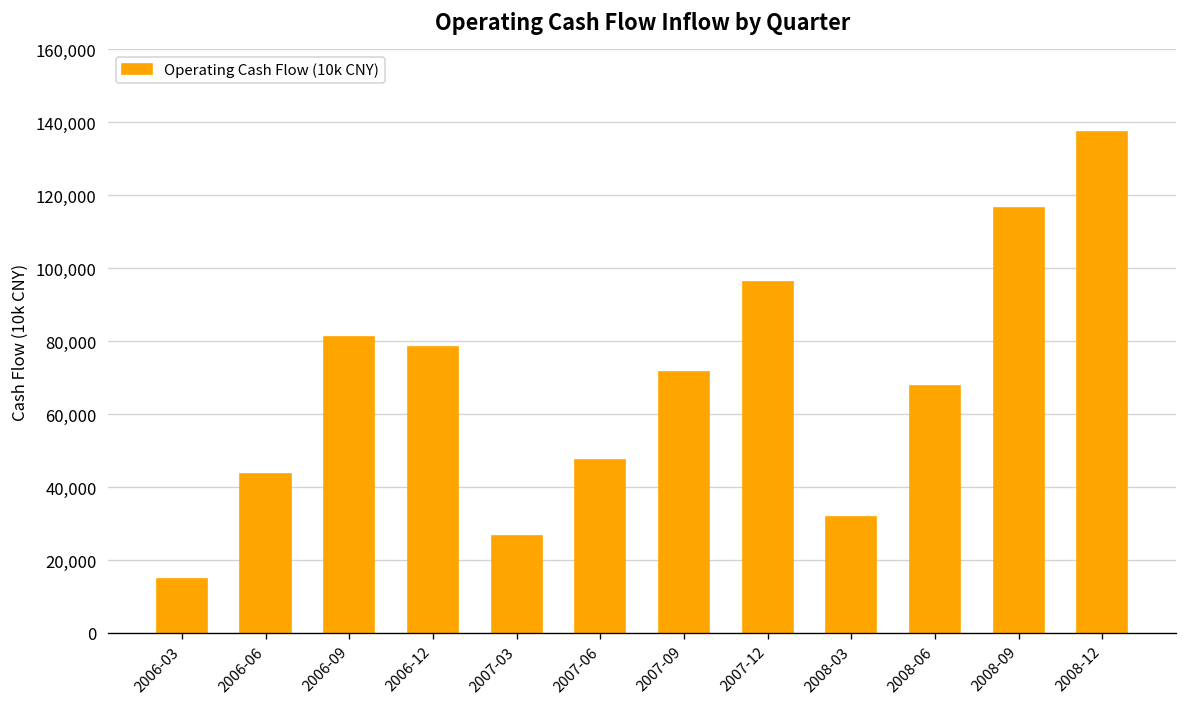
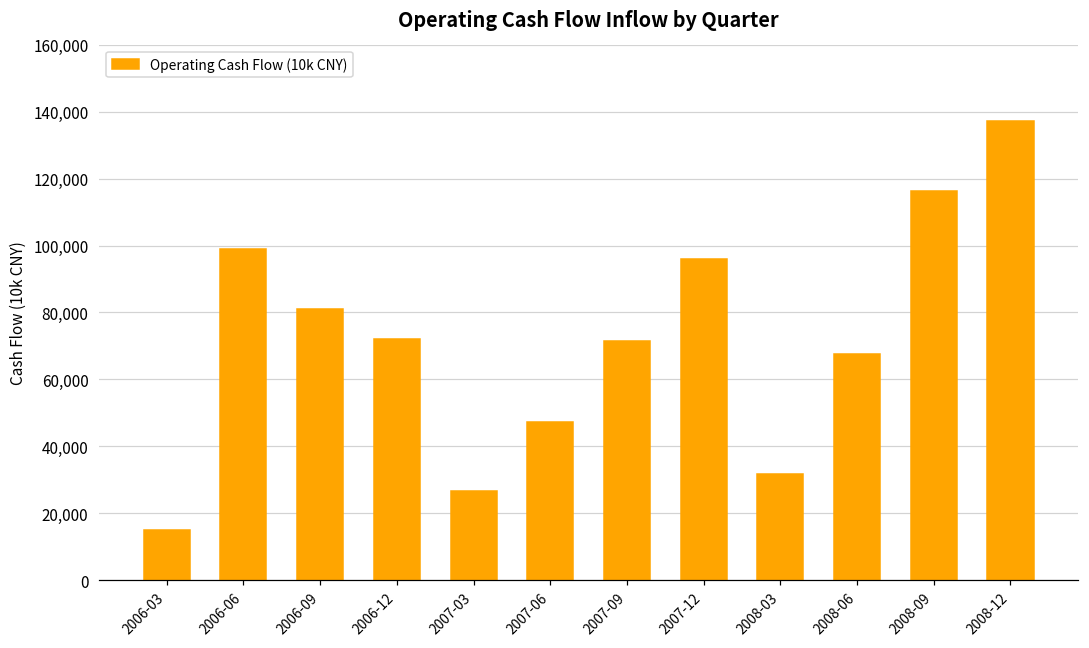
  {
    "2006-03": "15,000",
-   "2006-06": "43,000",
+   "2006-06": "99,000",
    "2006-09": "81,000",
-   "2006-12": "78,000",
+   "2006-12": "72,000",
    "2007-03": "27,000",
    "2007-06": "47,000",
    "2007-09": "71,000",
    "2007-12": "96,000",
    "2008-03": "32,000",
    "2008-06": "68,000",
    "2008-09": "116,000",
    "2008-12": "137,000"
  }
